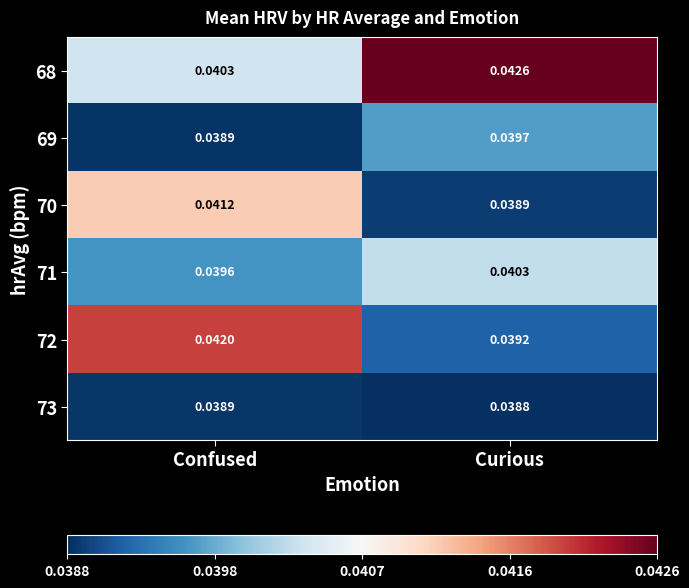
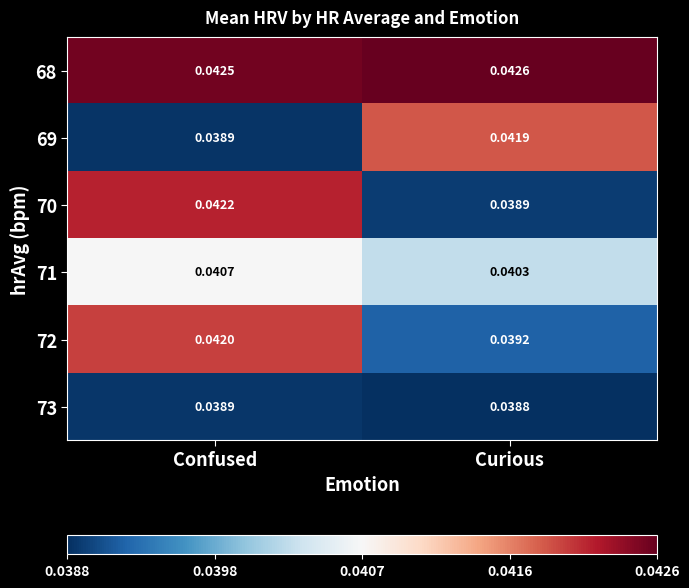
  {
    "68": {
-     "Confused": 0.0403,
+     "Confused": 0.0425,
      "Curious": 0.0426
    },
    "69": {
      "Confused": 0.0389,
-     "Curious": 0.0397
+     "Curious": 0.0419
    },
    "70": {
-     "Confused": 0.0412,
+     "Confused": 0.0422,
      "Curious": 0.0389
    },
    "71": {
-     "Confused": 0.0396,
+     "Confused": 0.0407,
      "Curious": 0.0403
    },
    "72": {
      "Confused": 0.0420,
      "Curious": 0.0392
    },
    "73": {
      "Confused": 0.0389,
      "Curious": 0.0388
    }
  }
